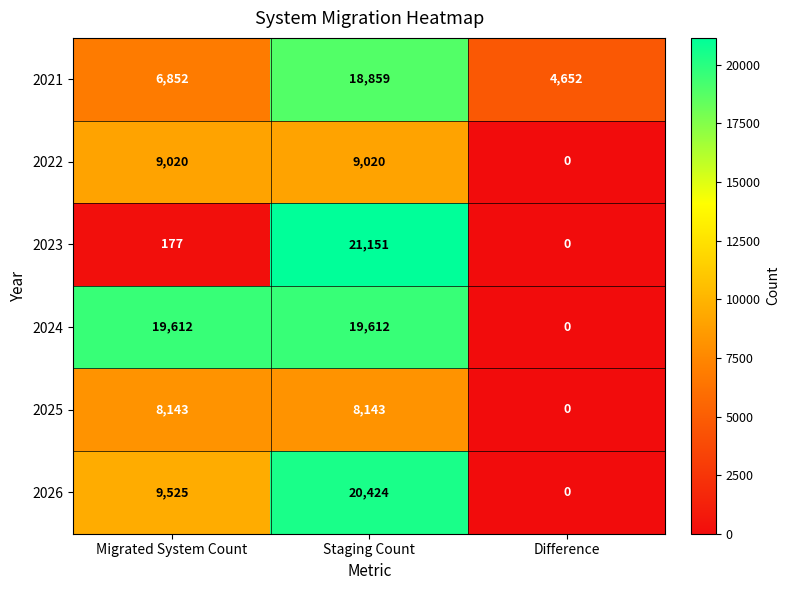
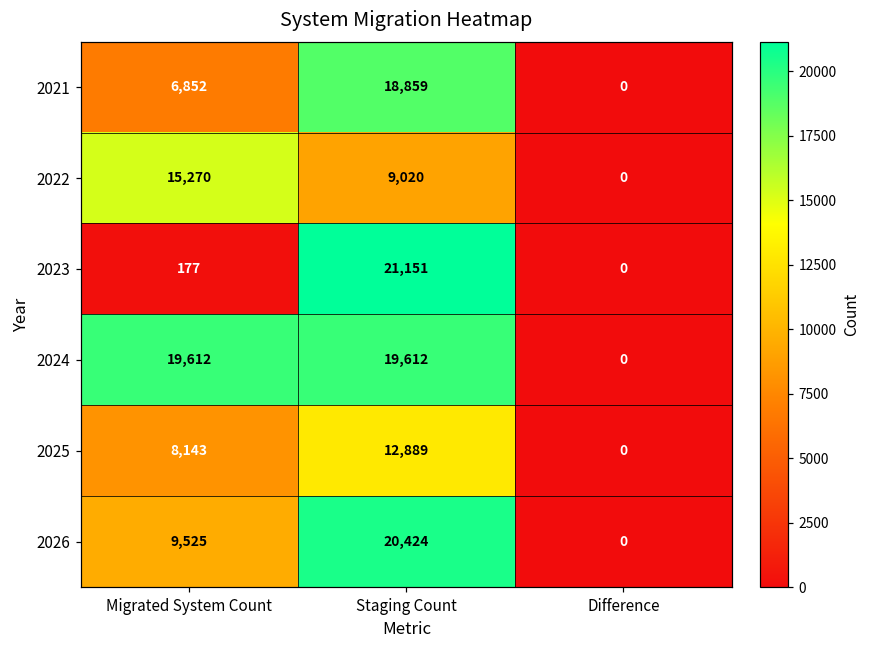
  {
    "2021": {
      "Migrated System Count": "6,852",
      "Staging Count": "18,859",
-     "Difference": "4,652"
+     "Difference": "0"
    },
    "2022": {
-     "Migrated System Count": "9,020",
+     "Migrated System Count": "15,270",
      "Staging Count": "9,020",
      "Difference": "0"
    },
    "2023": {
      "Migrated System Count": "177",
      "Staging Count": "21,151",
      "Difference": "0"
    },
    "2024": {
      "Migrated System Count": "19,612",
      "Staging Count": "19,612",
      "Difference": "0"
    },
    "2025": {
      "Migrated System Count": "8,143",
-     "Staging Count": "8,143",
+     "Staging Count": "12,889",
      "Difference": "0"
    },
    "2026": {
      "Migrated System Count": "9,525",
      "Staging Count": "20,424",
      "Difference": "0"
    }
  }
